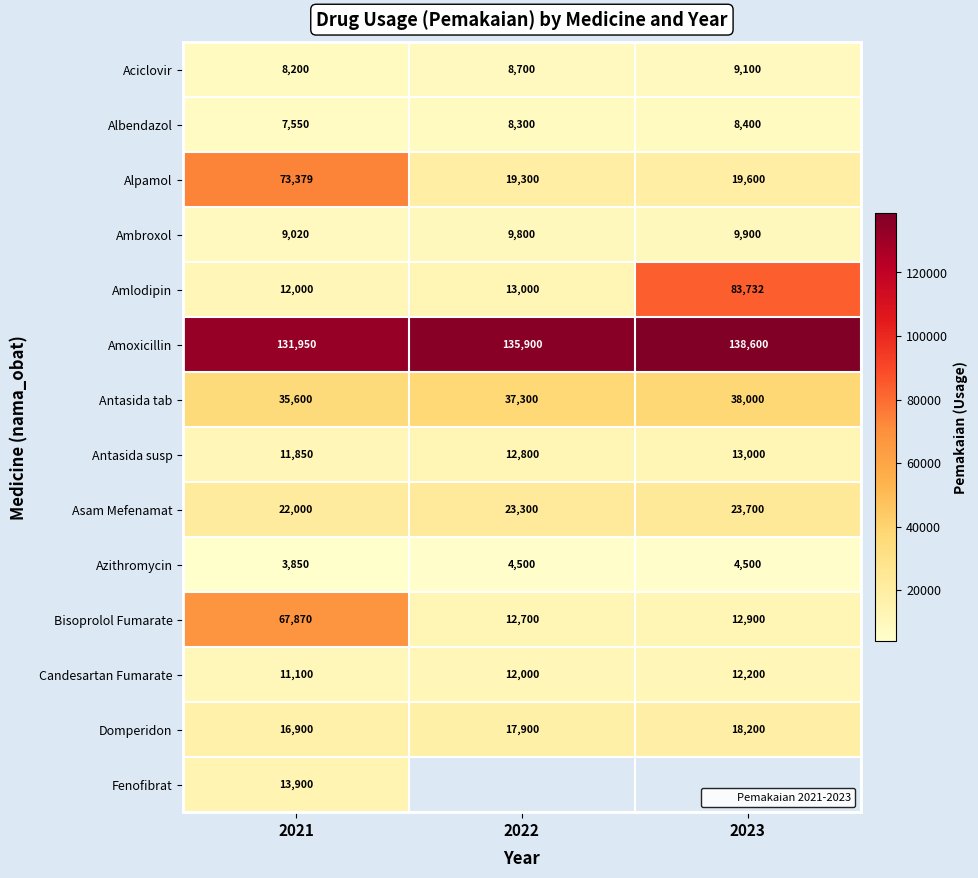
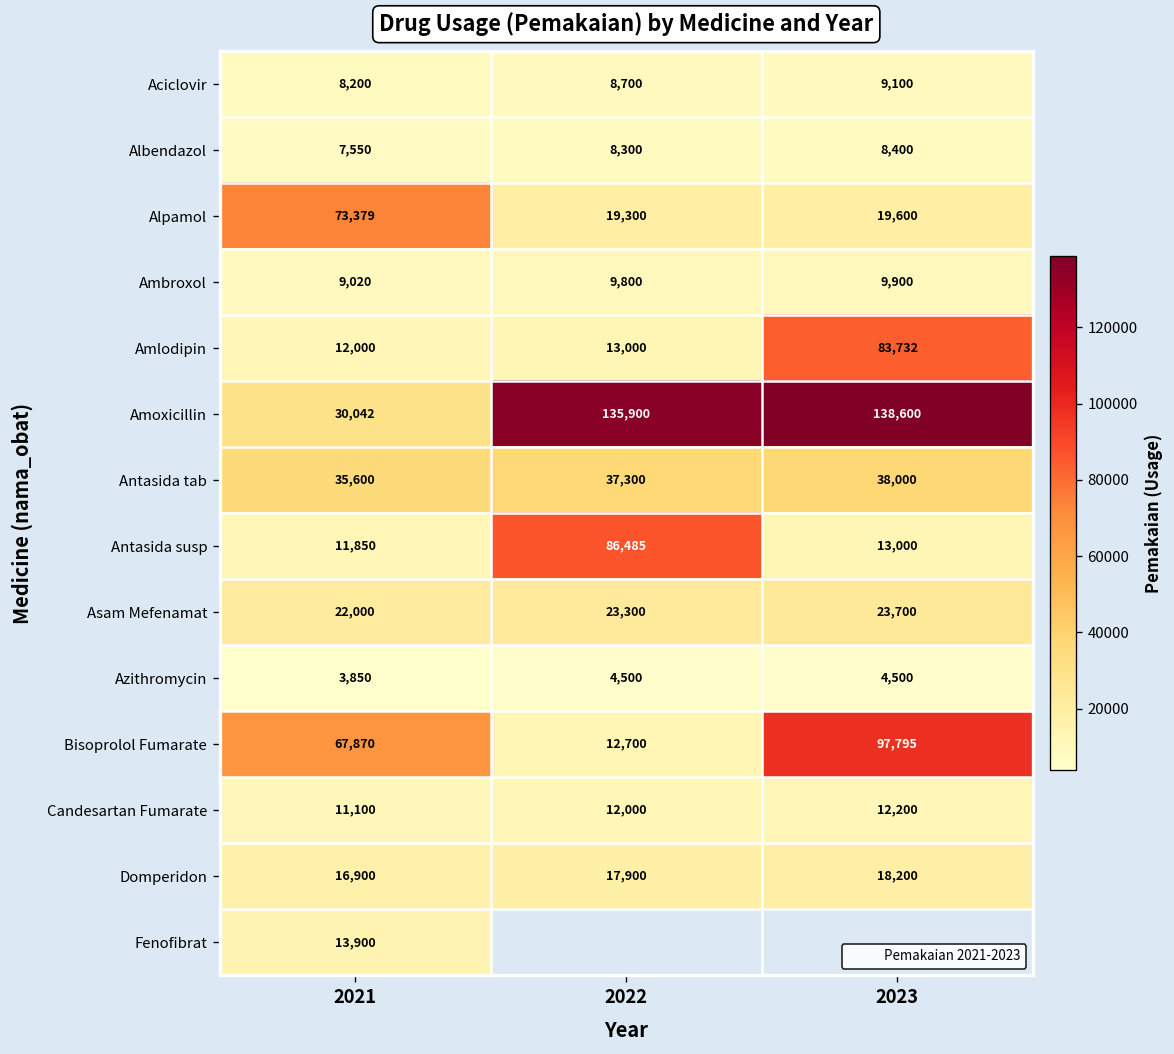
  {
    "Aciclovir": {
      "2021": "8,200",
      "2022": "8,700",
      "2023": "9,100"
    },
    "Albendazol": {
      "2021": "7,550",
      "2022": "8,300",
      "2023": "8,400"
    },
    "Alpamol": {
      "2021": "73,379",
      "2022": "19,300",
      "2023": "19,600"
    },
    "Ambroxol": {
      "2021": "9,020",
      "2022": "9,800",
      "2023": "9,900"
    },
    "Amlodipin": {
      "2021": "12,000",
      "2022": "13,000",
      "2023": "83,732"
    },
    "Amoxicillin": {
-     "2021": "131,950",
+     "2021": "30,042",
      "2022": "135,900",
      "2023": "138,600"
    },
    "Antasida tab": {
      "2021": "35,600",
      "2022": "37,300",
      "2023": "38,000"
    },
    "Antasida susp": {
      "2021": "11,850",
-     "2022": "12,800",
+     "2022": "86,485",
      "2023": "13,000"
    },
    "Asam Mefenamat": {
      "2021": "22,000",
      "2022": "23,300",
      "2023": "23,700"
    },
    "Azithromycin": {
      "2021": "3,850",
      "2022": "4,500",
      "2023": "4,500"
    },
    "Bisoprolol Fumarate": {
      "2021": "67,870",
      "2022": "12,700",
-     "2023": "12,900"
+     "2023": "97,795"
    },
    "Candesartan Fumarate": {
      "2021": "11,100",
      "2022": "12,000",
      "2023": "12,200"
    },
    "Domperidon": {
      "2021": "16,900",
      "2022": "17,900",
      "2023": "18,200"
    },
    "Fenofibrat": {
      "2021": "13,900"
    }
  }
